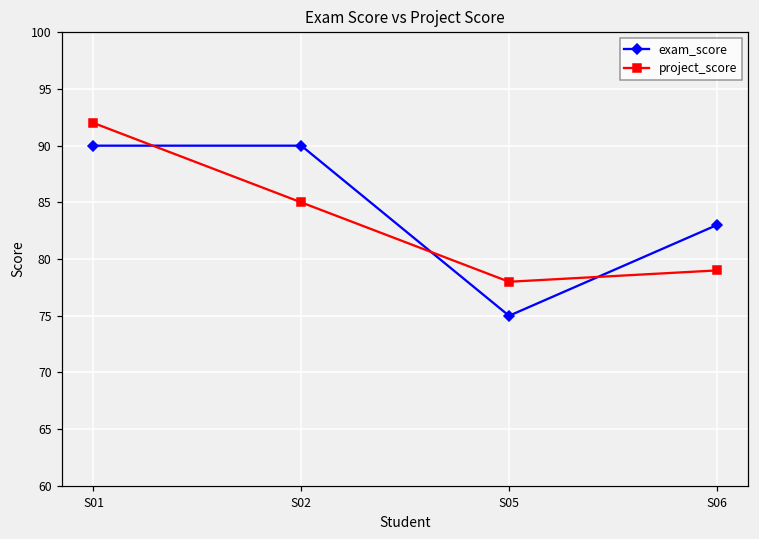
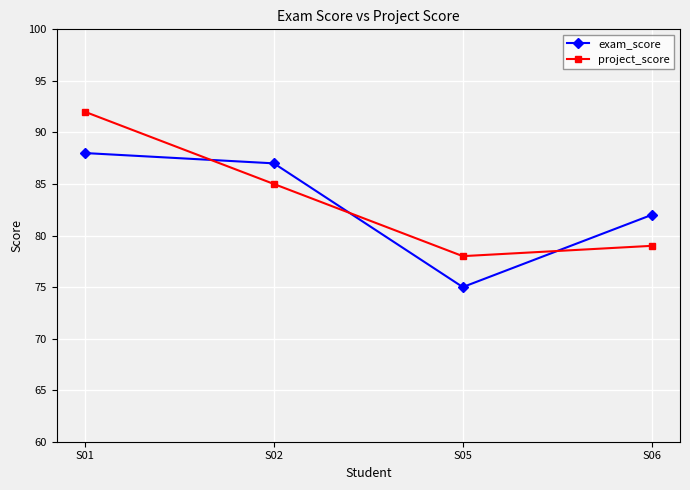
  {
    "exam_score": {
-     "S01": 90,
-     "S02": 90,
+     "S01": 88,
+     "S02": 87,
      "S05": 75,
-     "S06": 83
+     "S06": 82
    },
    "project_score": {
      "S01": 92,
      "S02": 85,
      "S05": 78,
      "S06": 79
    }
  }
